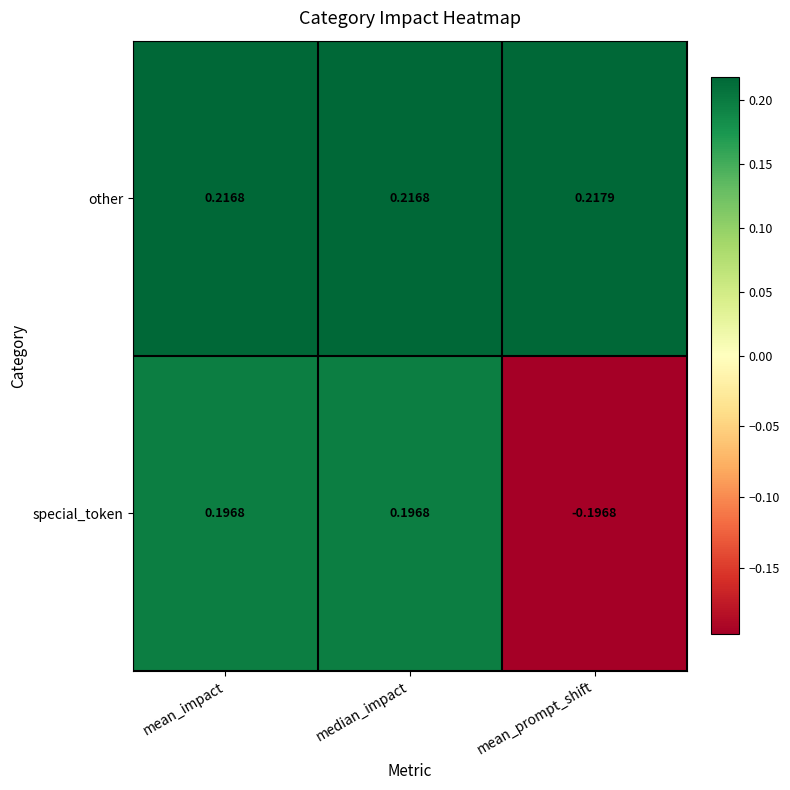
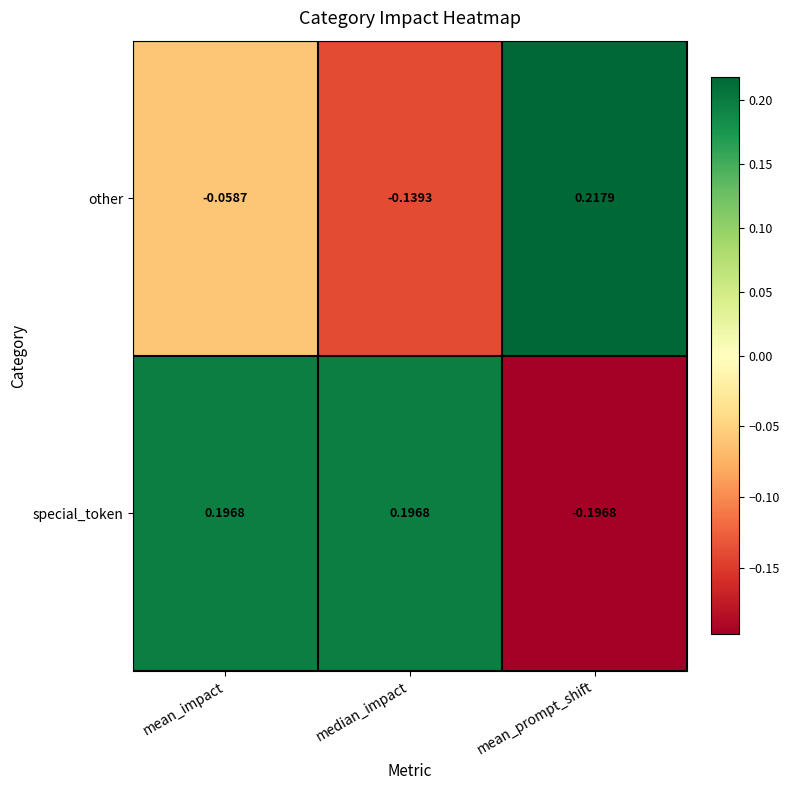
  {
    "other": {
-     "mean_impact": 0.2168,
-     "median_impact": 0.2168,
+     "mean_impact": -0.0587,
+     "median_impact": -0.1393,
      "mean_prompt_shift": 0.2179
    },
    "special_token": {
      "mean_impact": 0.1968,
      "median_impact": 0.1968,
      "mean_prompt_shift": -0.1968
    }
  }
